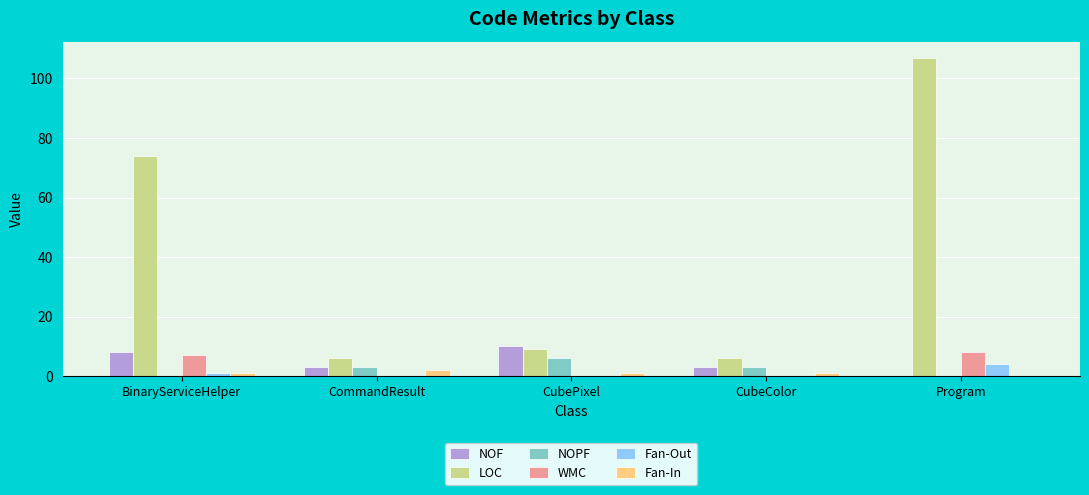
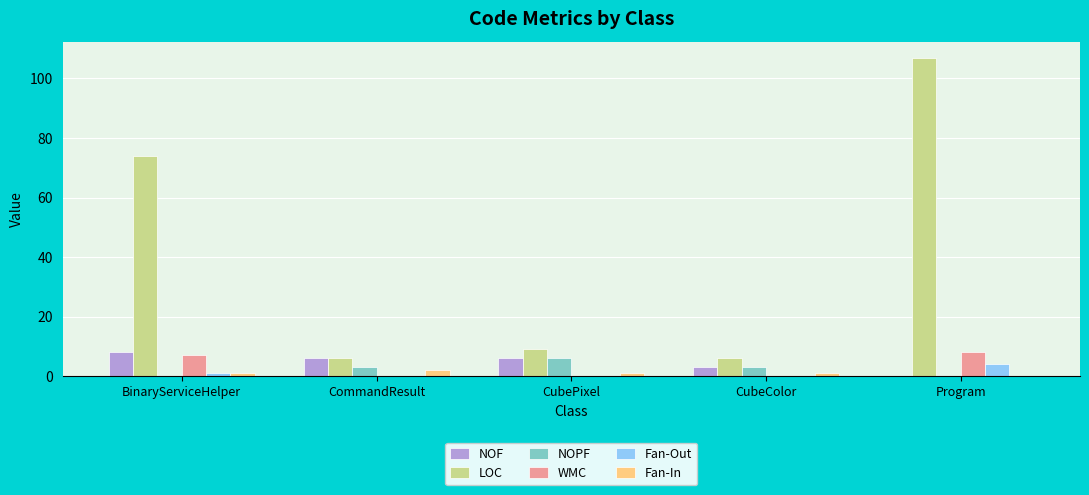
  {
    "NOF": {
      "BinaryServiceHelper": 8,
-     "CommandResult": 3,
-     "CubePixel": 10,
+     "CommandResult": 6,
+     "CubePixel": 6,
      "CubeColor": 3,
      "Program": 0
    }
  }
